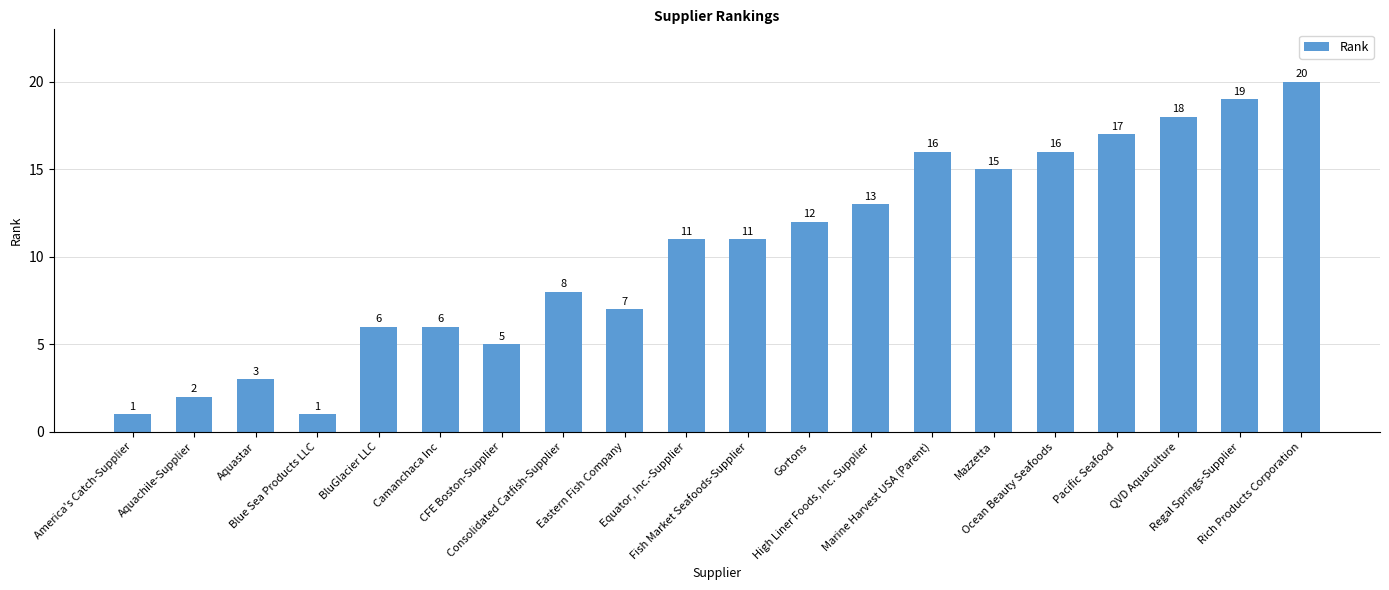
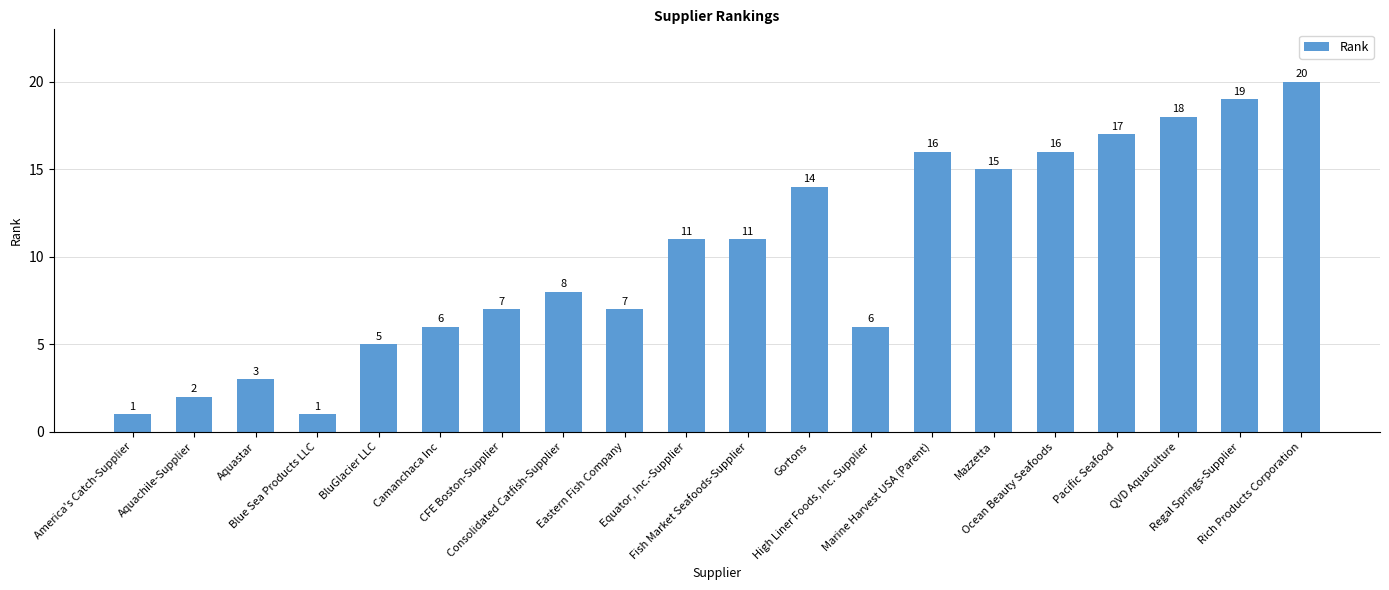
  {
    "America's Catch-Supplier": 1,
    "Aquachile-Supplier": 2,
    "Aquastar": 3,
    "Blue Sea Products LLC": 1,
-   "BluGlacier LLC": 6,
+   "BluGlacier LLC": 5,
    "Camanchaca Inc": 6,
-   "CFE Boston-Supplier": 5,
+   "CFE Boston-Supplier": 7,
    "Consolidated Catfish-Supplier": 8,
    "Eastern Fish Company": 7,
    "Equator, Inc.-Supplier": 11,
    "Fish Market Seafoods-Supplier": 11,
-   "Gortons": 12,
-   "High Liner Foods, Inc. Supplier": 13,
+   "Gortons": 14,
+   "High Liner Foods, Inc. Supplier": 6,
    "Marine Harvest USA (Parent)": 16,
    "Mazzetta": 15,
    "Ocean Beauty Seafoods": 16,
    "Pacific Seafood": 17,
    "QVD Aquaculture": 18,
    "Regal Springs-Supplier": 19,
    "Rich Products Corporation": 20
  }
